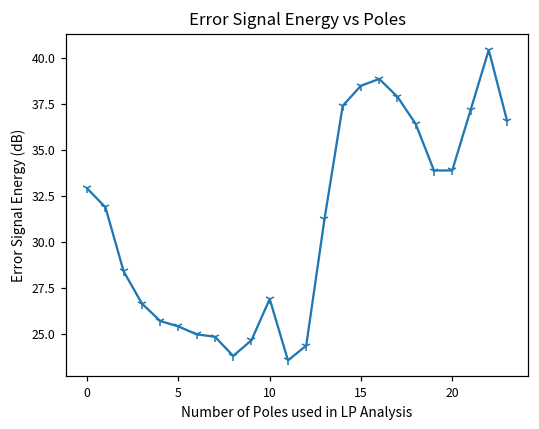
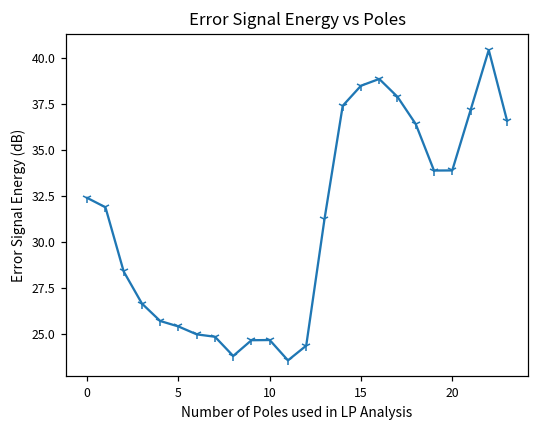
  {
-   "0": 32.9,
+   "0": 32.4,
    "5": 25.4,
-   "10": 26.9,
+   "10": 24.7,
    "15": 38.5,
    "20": 33.9
  }
